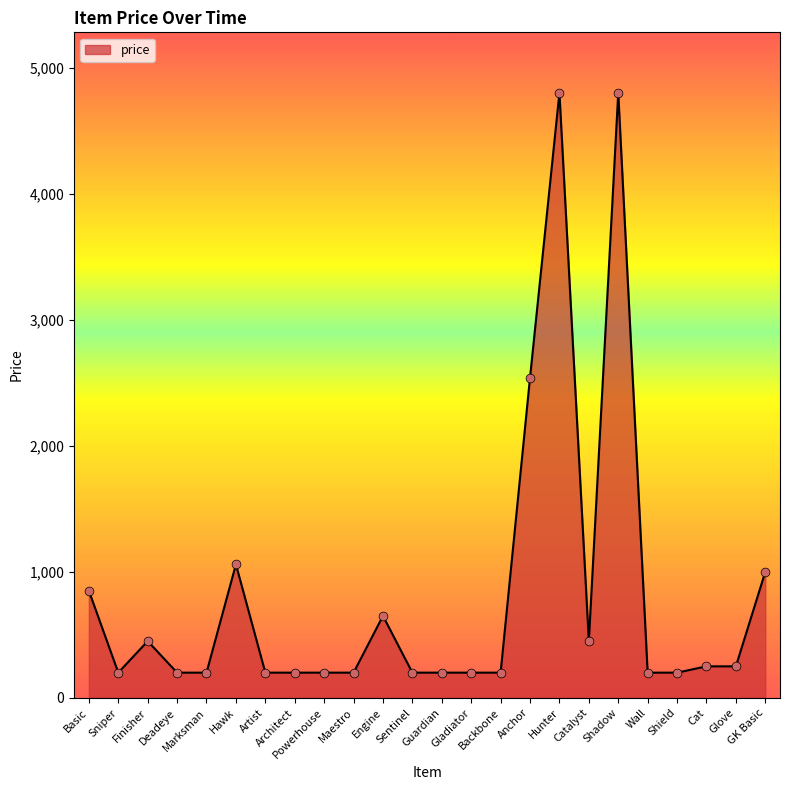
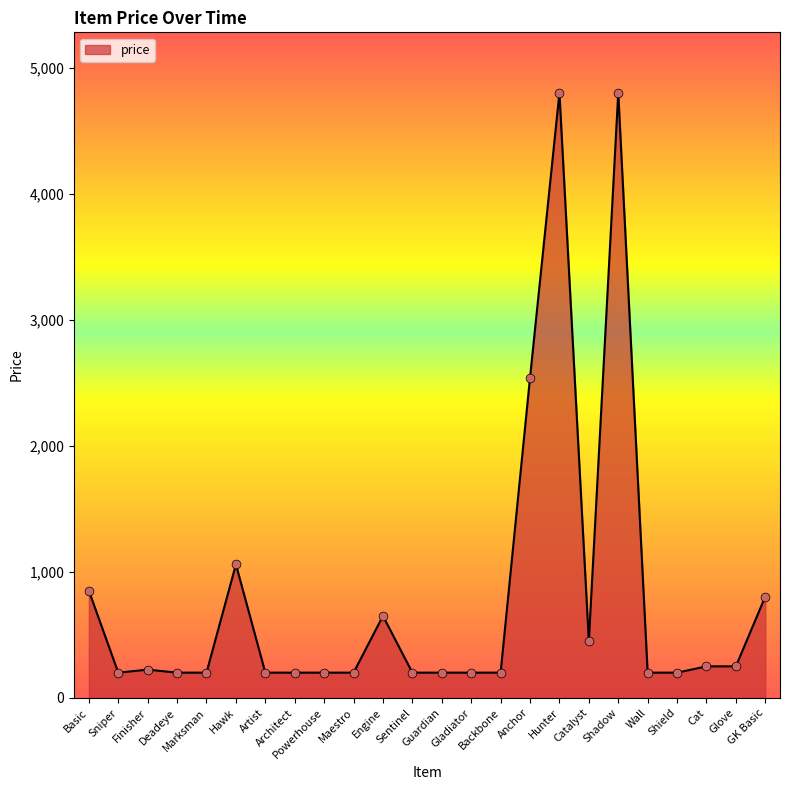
  {
    "Basic": "850",
    "Sniper": "200",
-   "Finisher": "450",
+   "Finisher": "220",
    "Deadeye": "200",
    "Marksman": "200",
    "Hawk": "1,060",
    "Artist": "200",
    "Architect": "200",
    "Powerhouse": "200",
    "Maestro": "200",
    "Engine": "650",
    "Sentinel": "200",
    "Guardian": "200",
    "Gladiator": "200",
    "Backbone": "200",
    "Anchor": "2,540",
    "Hunter": "4,800",
    "Catalyst": "450",
    "Shadow": "4,800",
    "Wall": "200",
    "Shield": "200",
    "Cat": "250",
    "Glove": "250",
-   "GK Basic": "1,000"
+   "GK Basic": "800"
  }
